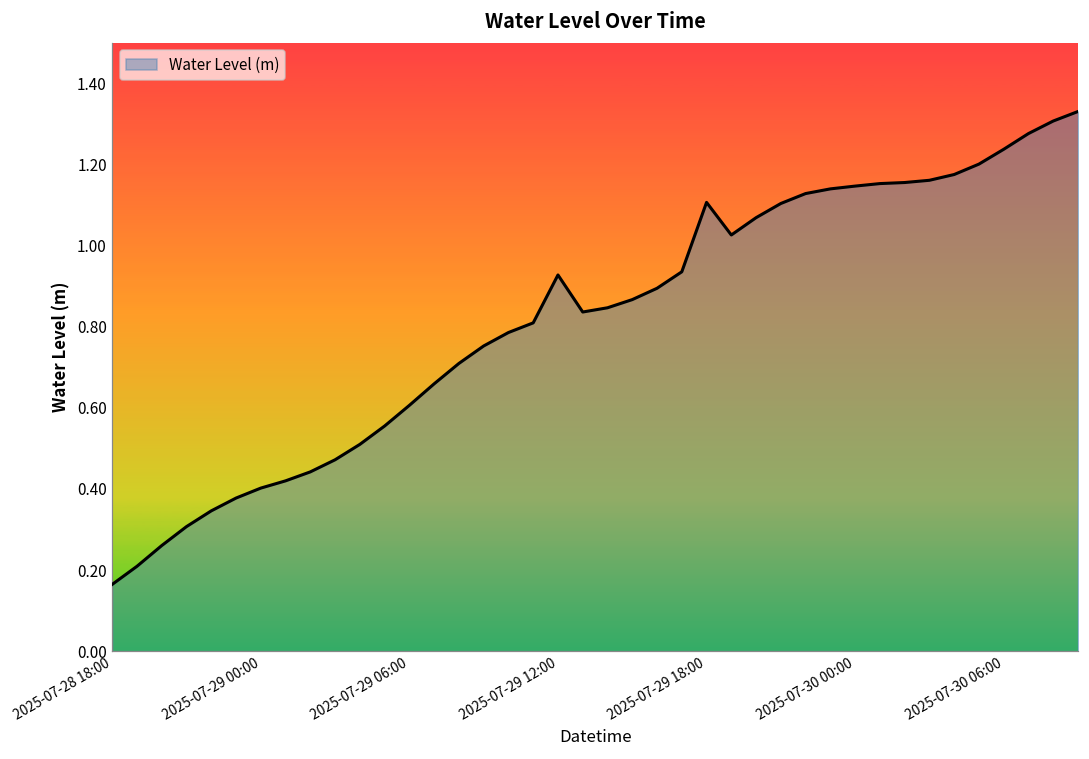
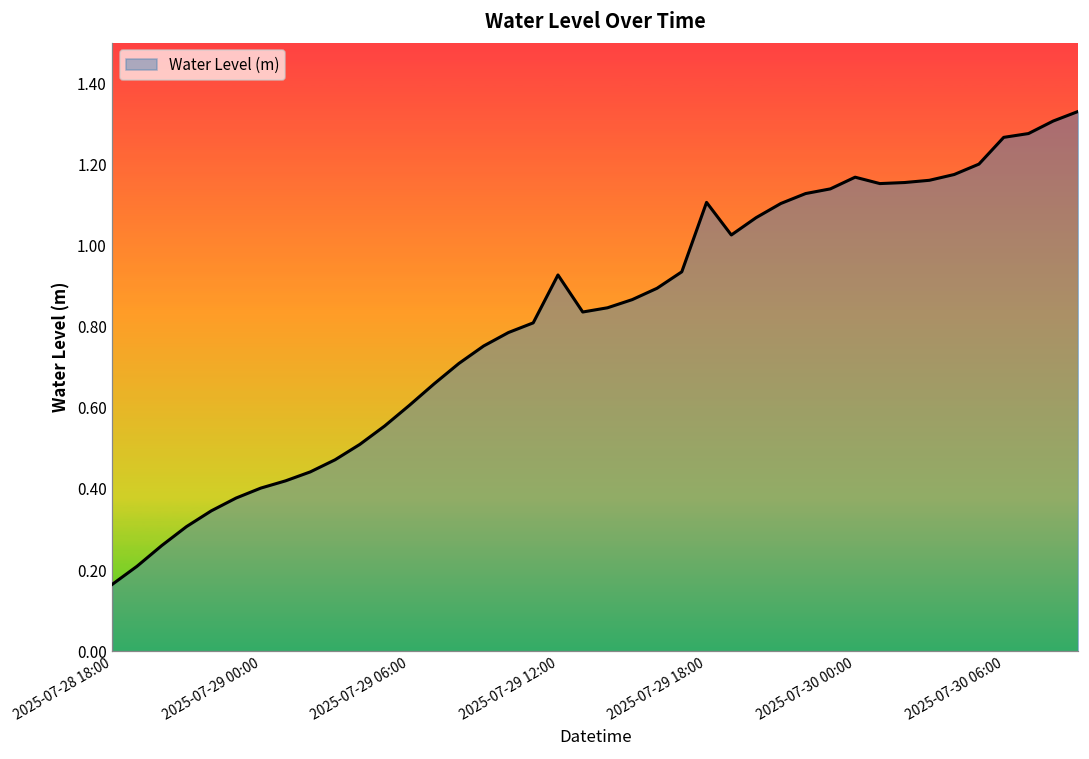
  {
    "2025-07-28 18:00": 0.16,
    "2025-07-29 00:00": 0.40,
    "2025-07-29 06:00": 0.61,
    "2025-07-29 12:00": 0.93,
    "2025-07-29 18:00": 1.11,
-   "2025-07-30 00:00": 1.15,
-   "2025-07-30 06:00": 1.24
+   "2025-07-30 00:00": 1.17,
+   "2025-07-30 06:00": 1.27
  }
